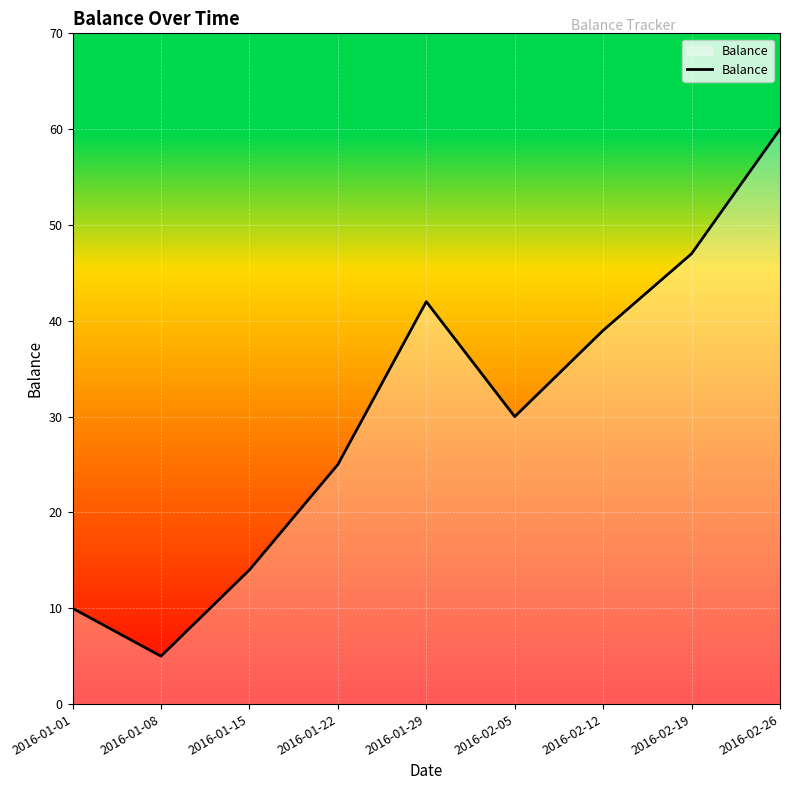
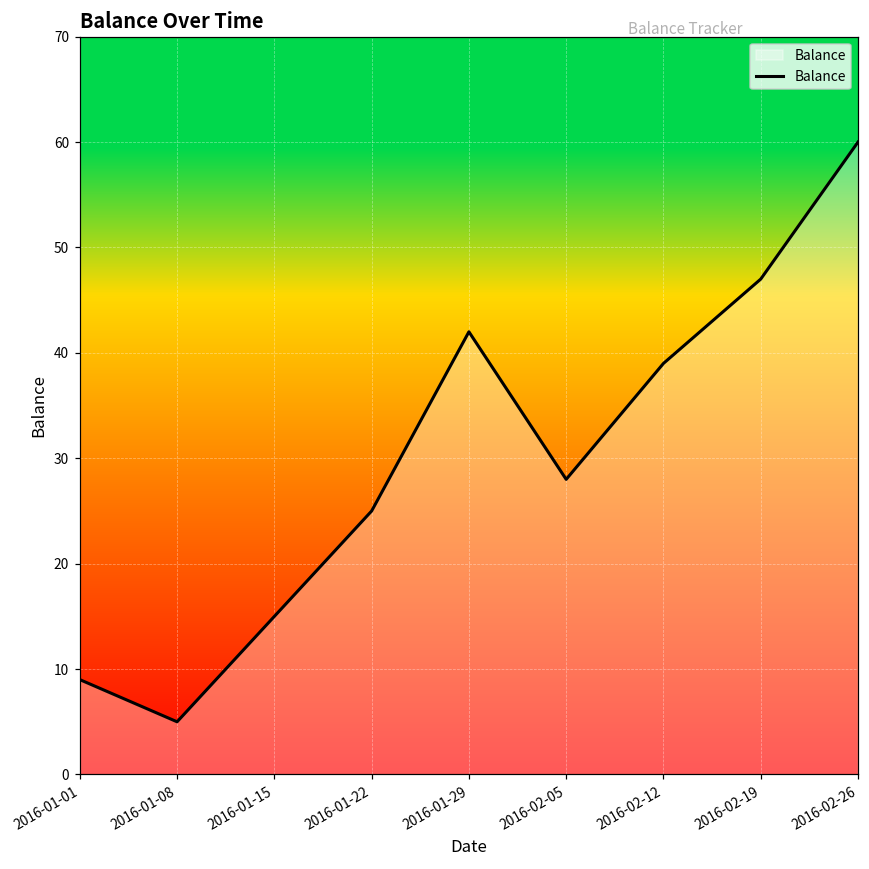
  {
-   "2016-01-01": 10,
+   "2016-01-01": 9,
    "2016-01-08": 5,
-   "2016-01-15": 14,
+   "2016-01-15": 15,
    "2016-01-22": 25,
    "2016-01-29": 42,
-   "2016-02-05": 30,
+   "2016-02-05": 28,
    "2016-02-12": 39,
    "2016-02-19": 47,
    "2016-02-26": 60
  }
